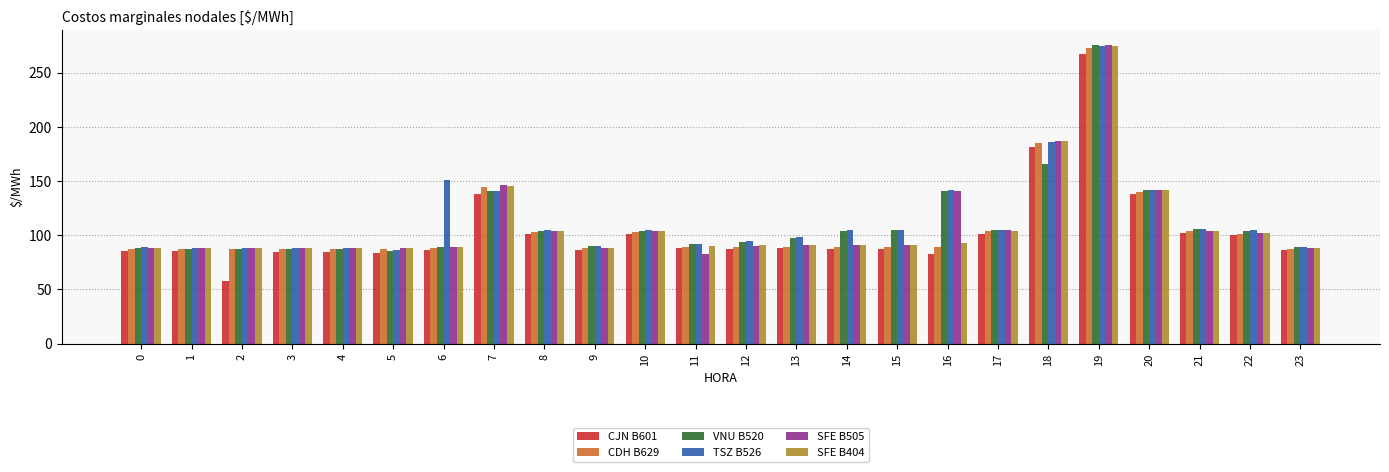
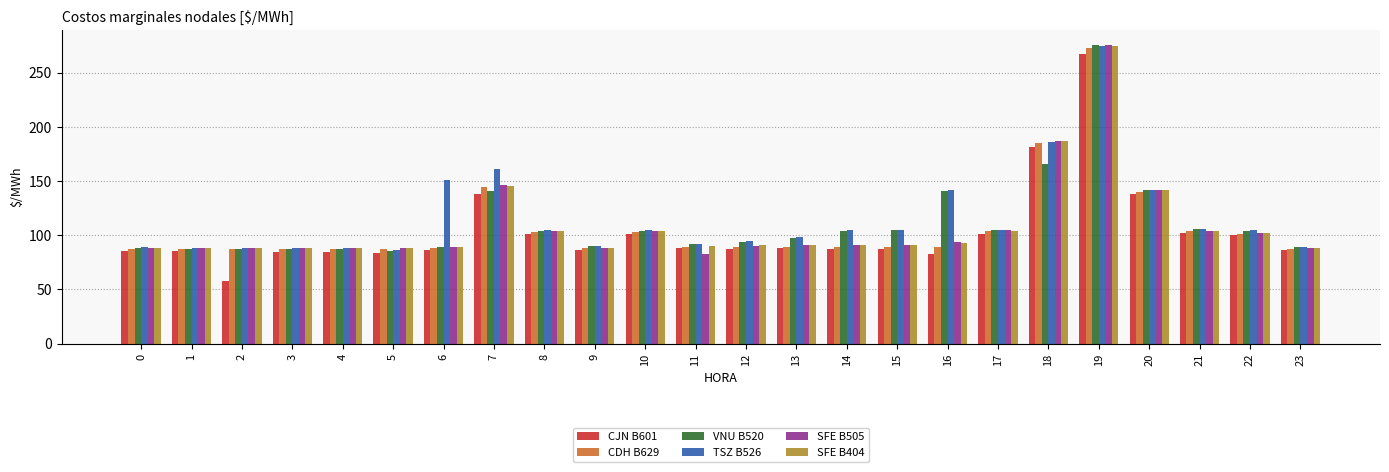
  {
    "CJN B601": {
      "0": 86,
      "1": 85,
      "2": 58,
      "3": 85,
      "4": 84,
      "5": 84,
      "6": 86,
      "7": 138,
      "8": 101,
      "9": 86,
      "10": 101,
      "11": 88,
      "12": 88,
      "13": 88,
      "14": 87,
      "15": 87,
      "16": 82,
      "17": 101,
      "18": 182,
      "19": 267,
      "20": 138,
      "21": 102,
      "22": 100,
      "23": 86
    },
    "VNU B520": {
      "0": 88,
      "1": 87,
      "2": 87,
      "3": 87,
      "4": 87,
      "5": 86,
      "6": 89,
      "7": 141,
      "8": 104,
      "9": 90,
      "10": 104,
      "11": 92,
      "12": 94,
      "13": 98,
      "14": 104,
      "15": 104,
      "16": 141,
      "17": 105,
      "18": 166,
      "19": 276,
      "20": 142,
      "21": 106,
      "22": 104,
      "23": 89
    },
    "TSZ B526": {
      "0": 89,
      "1": 88,
      "2": 88,
      "3": 88,
      "4": 88,
      "5": 86,
      "6": 151,
-     "7": 141,
+     "7": 161,
      "8": 105,
      "9": 90,
      "10": 105,
      "11": 92,
      "12": 94,
      "13": 98,
      "14": 105,
      "15": 105,
      "16": 142,
      "17": 105,
      "18": 186,
      "19": 275,
      "20": 141,
      "21": 106,
      "22": 105,
      "23": 89
    },
    "SFE B505": {
      "0": 89,
      "1": 89,
      "2": 89,
      "3": 89,
      "4": 89,
      "5": 88,
      "6": 89,
      "7": 146,
      "8": 104,
      "9": 89,
      "10": 104,
      "11": 82,
      "12": 91,
      "13": 91,
      "14": 91,
      "15": 91,
-     "16": 141,
+     "16": 93,
      "17": 105,
      "18": 187,
      "19": 276,
      "20": 142,
      "21": 104,
      "22": 102,
      "23": 88
    }
  }
